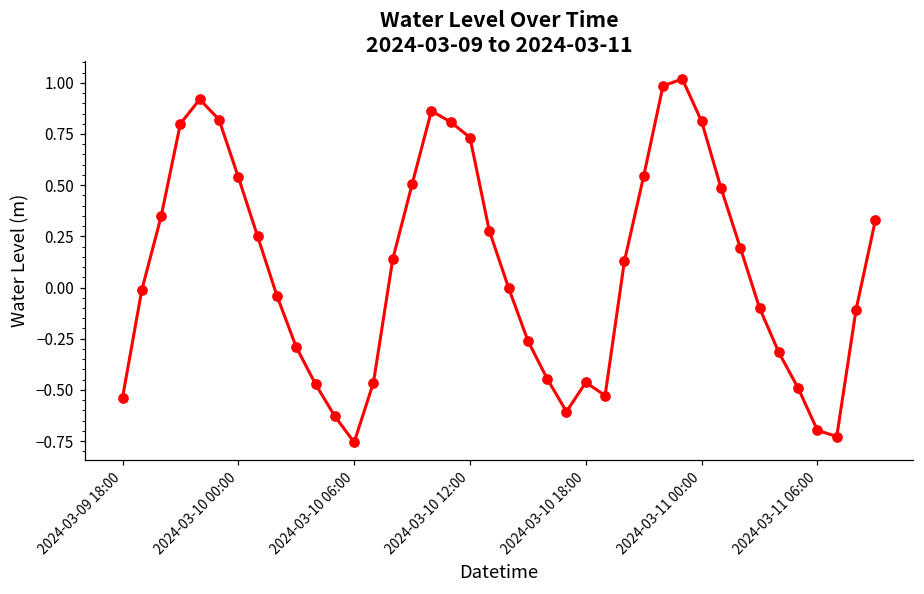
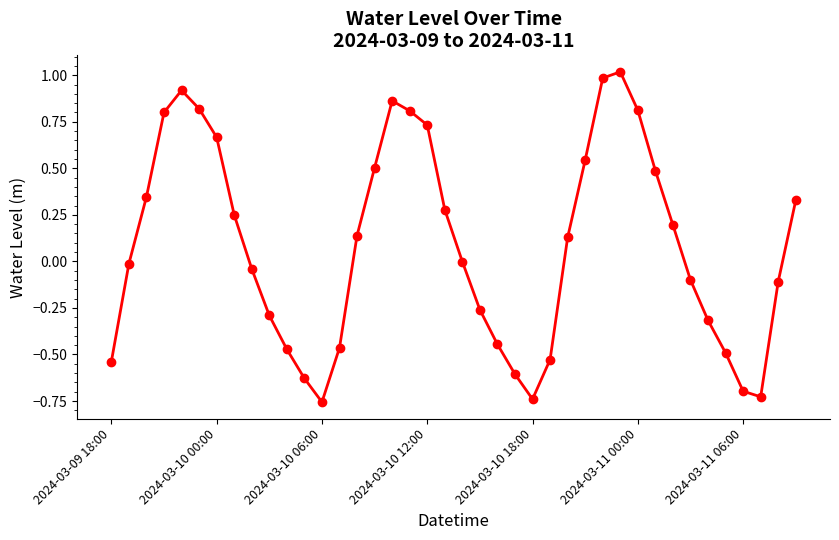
  {
    "2024-03-09 18:00": -0.54,
-   "2024-03-10 00:00": 0.54,
+   "2024-03-10 00:00": 0.67,
    "2024-03-10 06:00": -0.76,
    "2024-03-10 12:00": 0.73,
-   "2024-03-10 18:00": -0.46,
+   "2024-03-10 18:00": -0.74,
    "2024-03-11 00:00": 0.81,
    "2024-03-11 06:00": -0.70
  }
